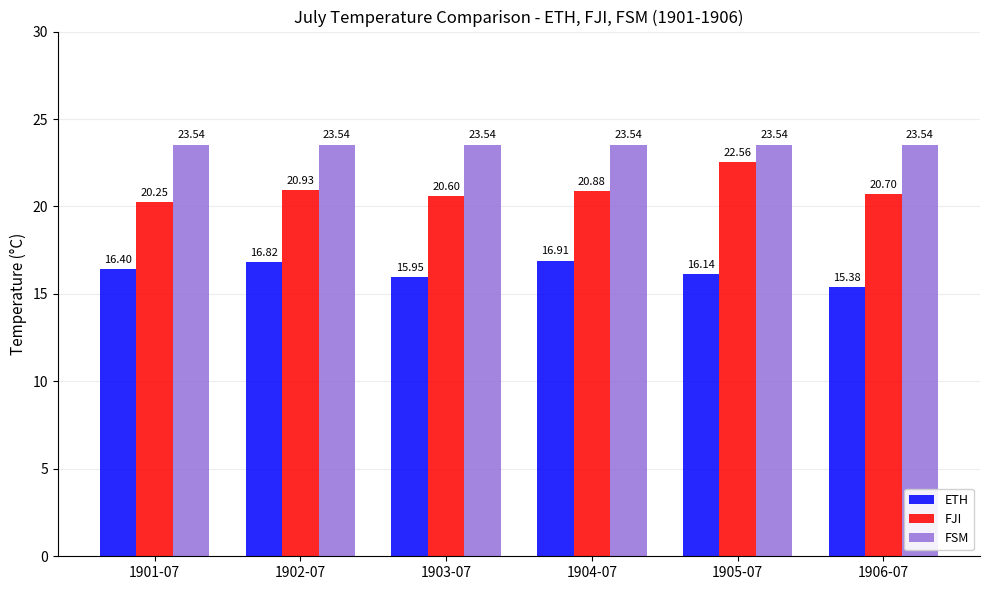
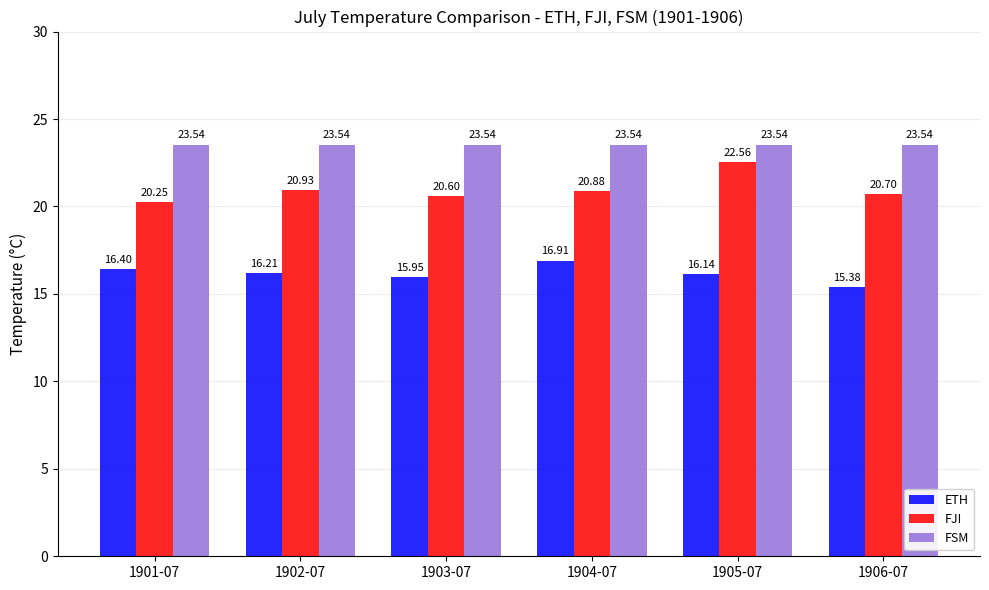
  {
    "ETH": {
      "1901-07": 16.40,
-     "1902-07": 16.82,
+     "1902-07": 16.21,
      "1903-07": 15.95,
      "1904-07": 16.91,
      "1905-07": 16.14,
      "1906-07": 15.38
    },
    "FJI": {
      "1901-07": 20.25,
      "1902-07": 20.93,
      "1903-07": 20.60,
      "1904-07": 20.88,
      "1905-07": 22.56,
      "1906-07": 20.70
    },
    "FSM": {
      "1901-07": 23.54,
      "1902-07": 23.54,
      "1903-07": 23.54,
      "1904-07": 23.54,
      "1905-07": 23.54,
      "1906-07": 23.54
    }
  }
